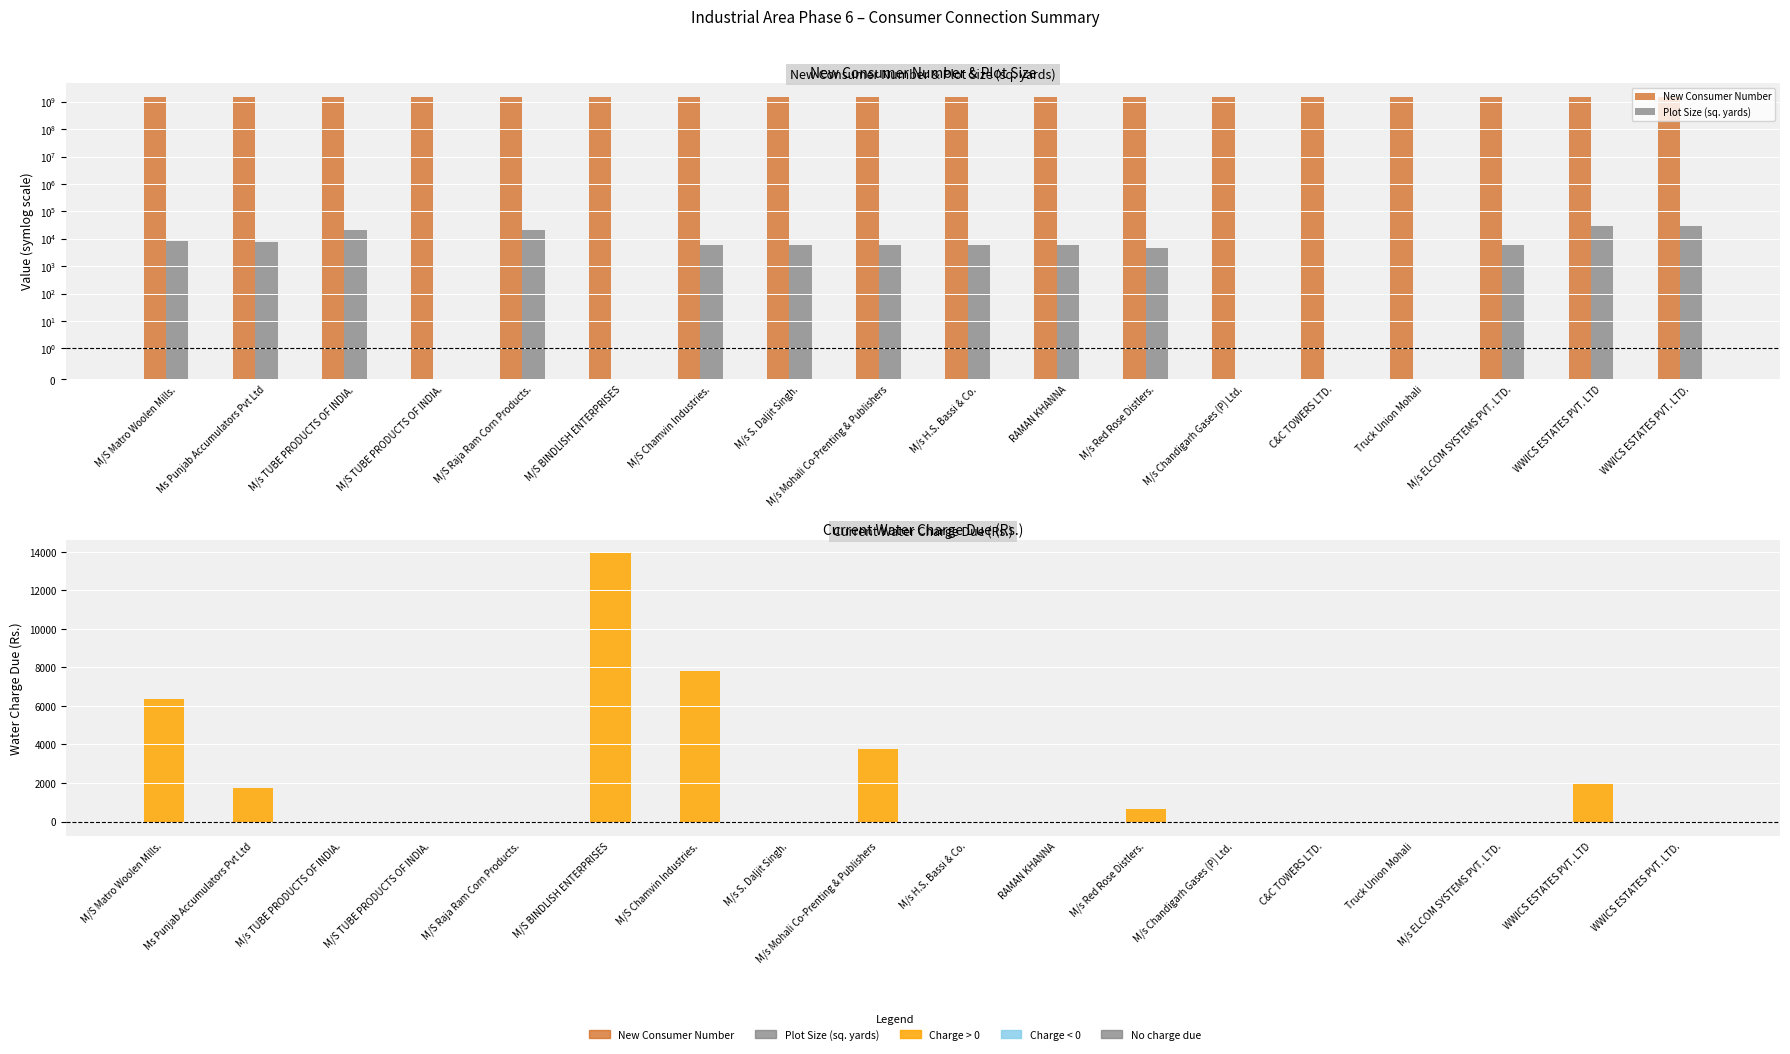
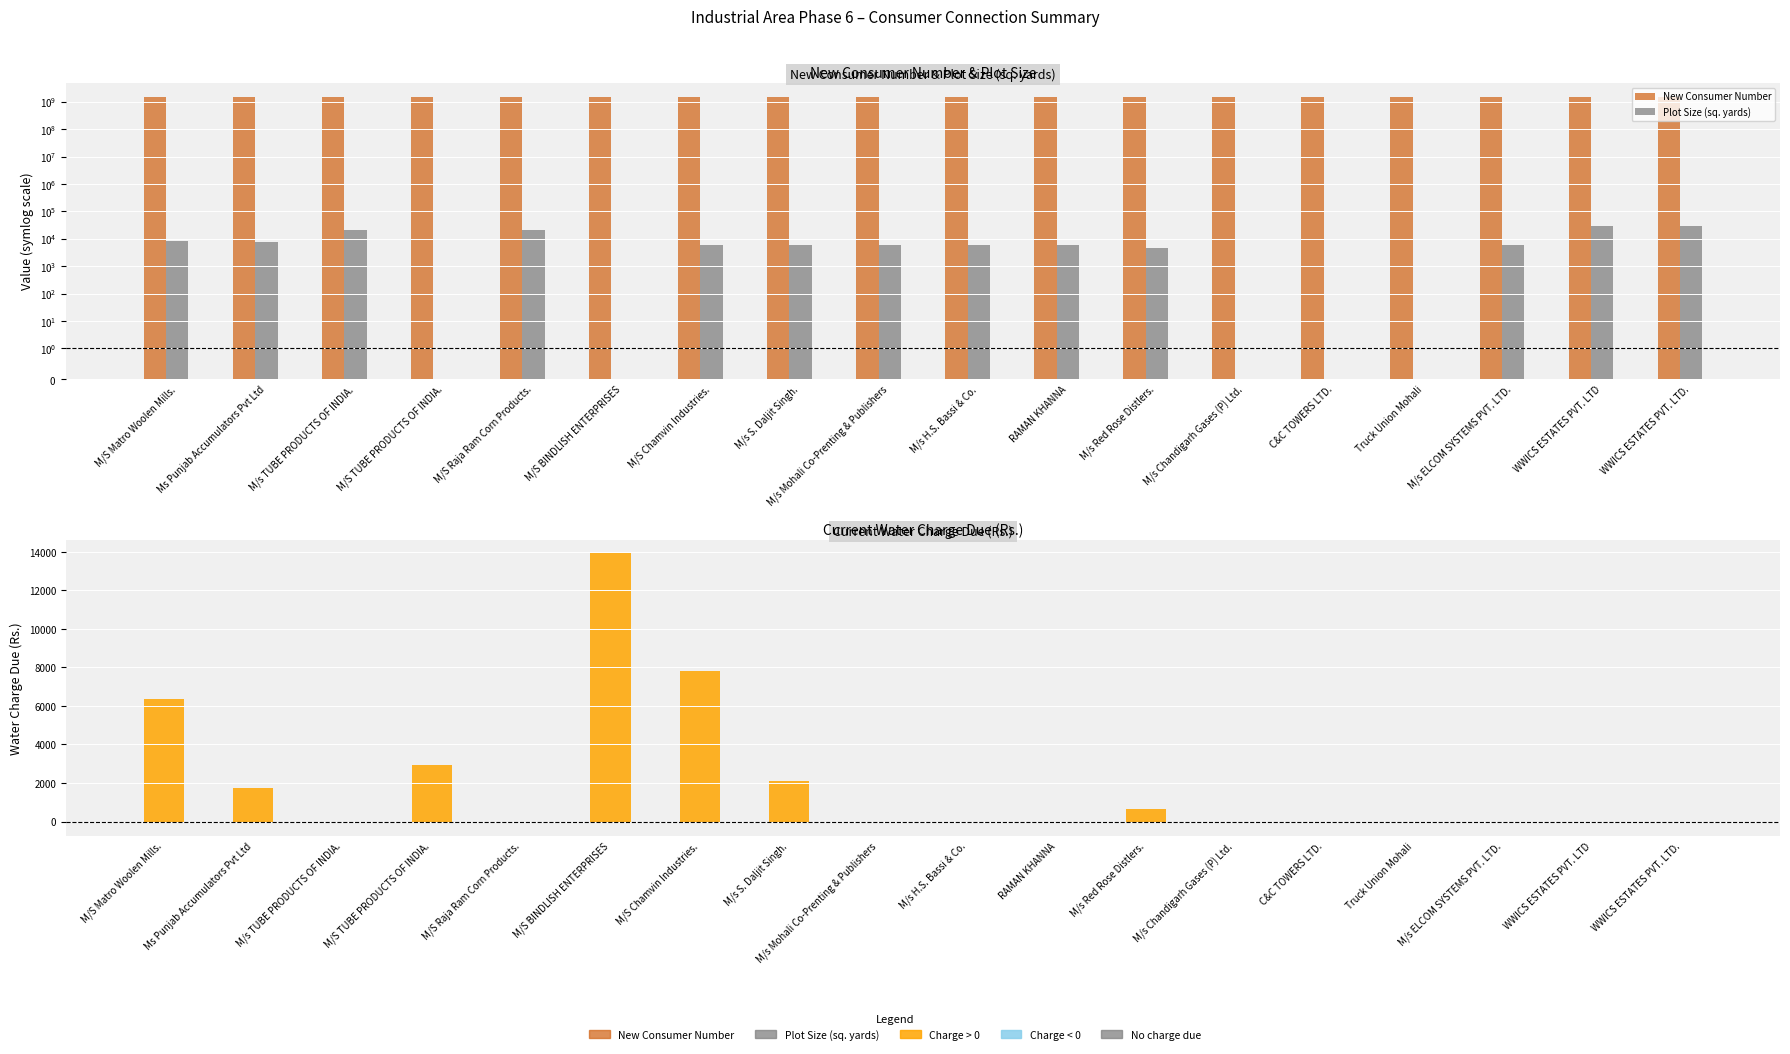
  {
    "Current Water Charge Due (Rs.)": {
      "M/S Matro Woolen Mills.": 6300,
      "Ms Punjab Accumulators Pvt Ltd": 1800,
      "M/s TUBE PRODUCTS OF INDIA.": 0,
-     "M/S TUBE PRODUCTS OF INDIA.": 0,
+     "M/S TUBE PRODUCTS OF INDIA.": 3000,
      "M/S Raja Ram Corn Products.": 0,
      "M/S BINDLISH ENTERPRISES": 13900,
      "M/S Chamvin Industries.": 7800,
-     "M/s S. Daljit Singh.": 0,
-     "M/s Mohali Co-Prenting & Publishers": 3800,
+     "M/s S. Daljit Singh.": 2100,
+     "M/s Mohali Co-Prenting & Publishers": 0,
      "M/s H.S. Bassi & Co.": 0,
      "M/s Red Rose Distlers.": 700,
      "M/s Chandigarh Gases (P) Ltd.": 0,
      "C&C TOWERS LTD.": 0,
      "M/s ELCOM SYSTEMS PVT. LTD.": 0,
-     "WWICS ESTATES PVT. LTD": 2000,
+     "WWICS ESTATES PVT. LTD": 0,
      "WWICS ESTATES PVT. LTD.": 0
    }
  }
